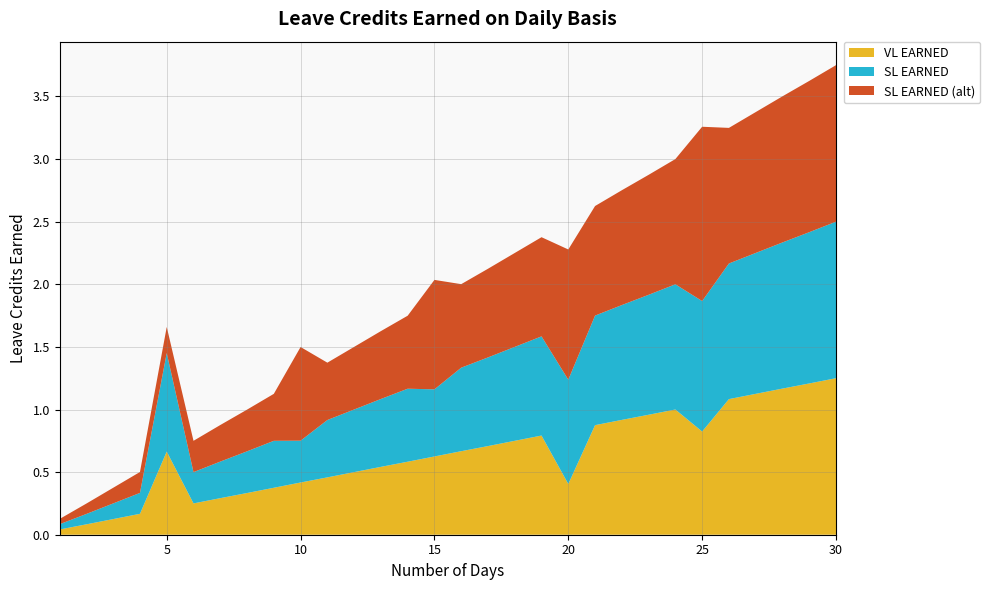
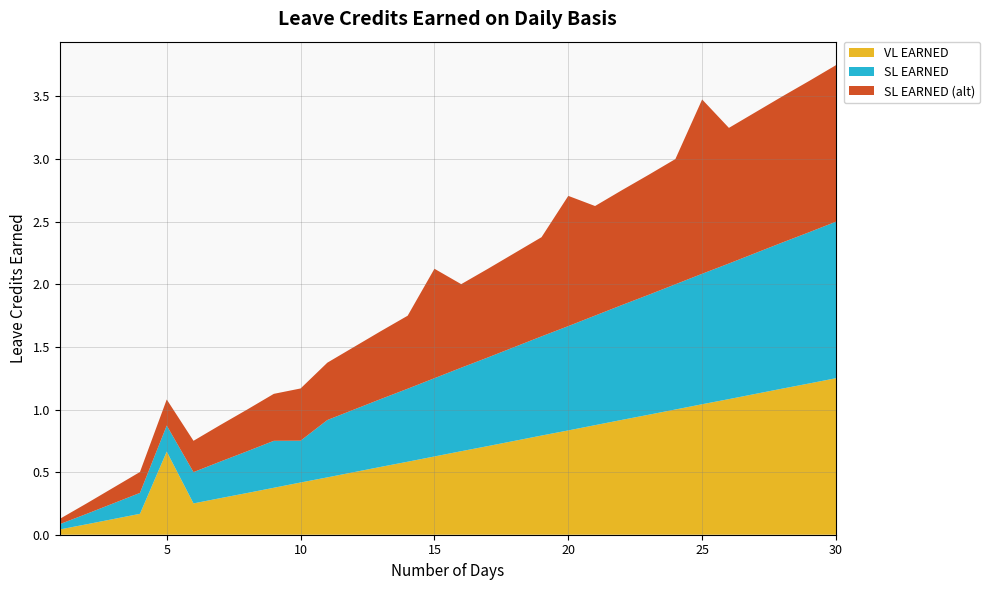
  {
    "VL EARNED": {
      "5": 0.66,
      "10": 0.42,
      "15": 0.63,
-     "20": 0.41,
-     "25": 0.82,
+     "20": 0.83,
+     "25": 1.04,
      "30": 1.25
    },
    "SL EARNED": {
-     "5": 0.79,
+     "5": 0.21,
      "10": 0.33,
-     "15": 0.54,
+     "15": 0.63,
      "20": 0.83,
      "25": 1.04,
      "30": 1.25
    },
    "SL EARNED (alt)": {
      "5": 0.21,
-     "10": 0.75,
+     "10": 0.42,
      "15": 0.87,
      "20": 1.04,
      "25": 1.39,
      "30": 1.25
    }
  }
